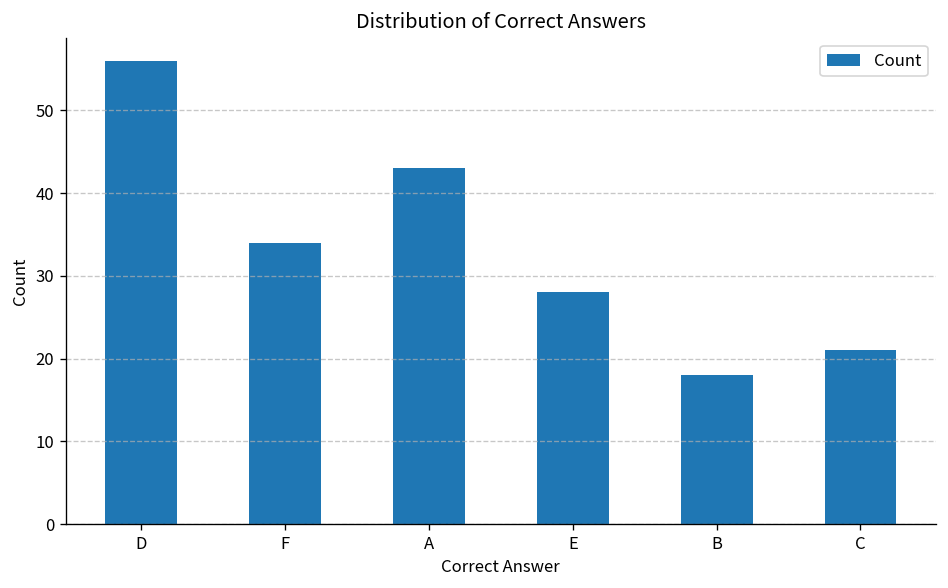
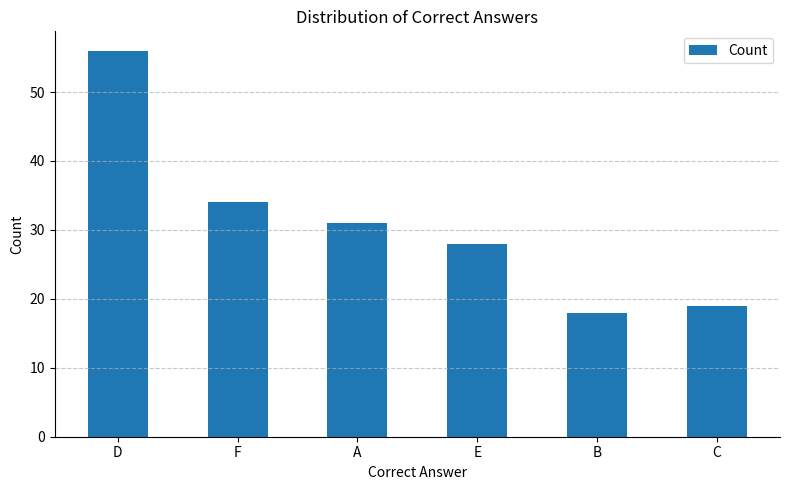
  {
    "D": 56,
    "F": 34,
-   "A": 43,
+   "A": 31,
    "E": 28,
    "B": 18,
-   "C": 21
+   "C": 19
  }
